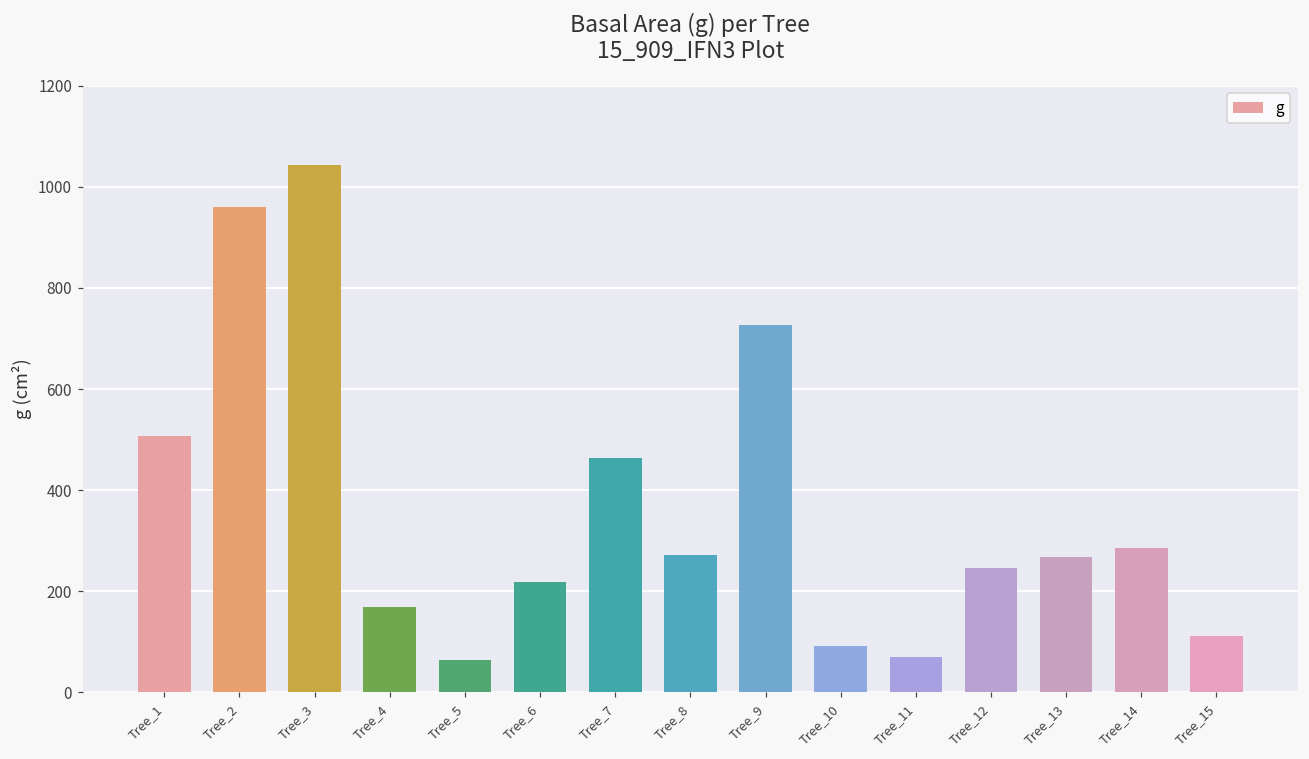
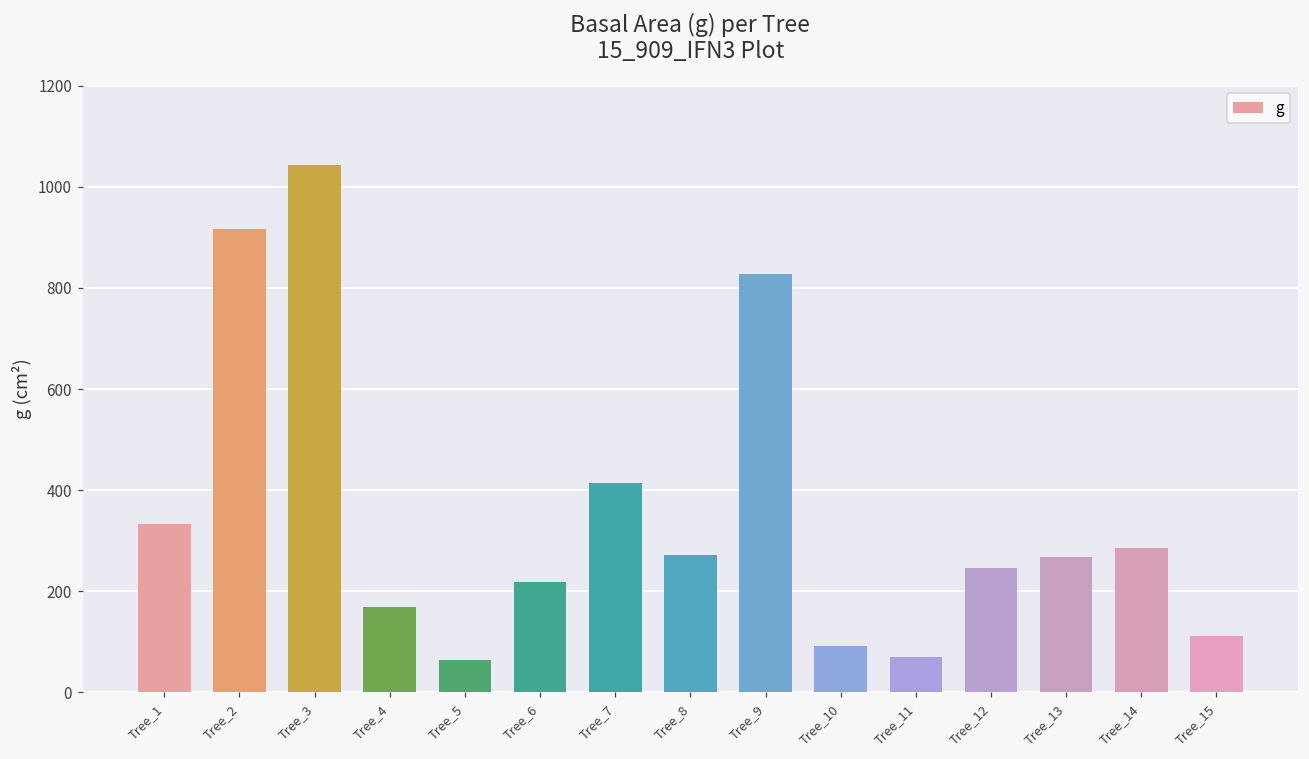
  {
-   "Tree_1": 510,
-   "Tree_2": 960,
+   "Tree_1": 330,
+   "Tree_2": 920,
    "Tree_3": 1040,
    "Tree_4": 170,
    "Tree_5": 60,
    "Tree_6": 220,
-   "Tree_7": 460,
+   "Tree_7": 410,
    "Tree_8": 270,
-   "Tree_9": 730,
+   "Tree_9": 830,
    "Tree_10": 90,
    "Tree_11": 70,
    "Tree_12": 250,
    "Tree_13": 270,
    "Tree_14": 290,
    "Tree_15": 110
  }
